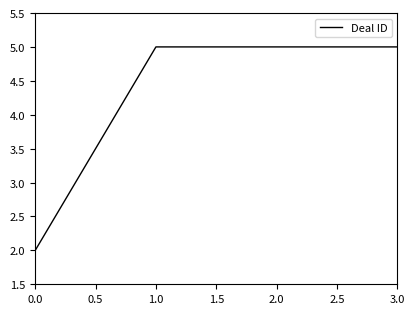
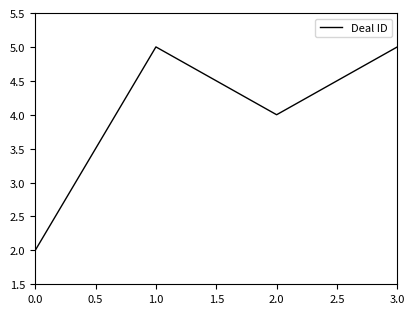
  {
    "0.0": 2,
    "1.0": 5,
-   "2.0": 5,
+   "2.0": 4,
    "3.0": 5
  }
